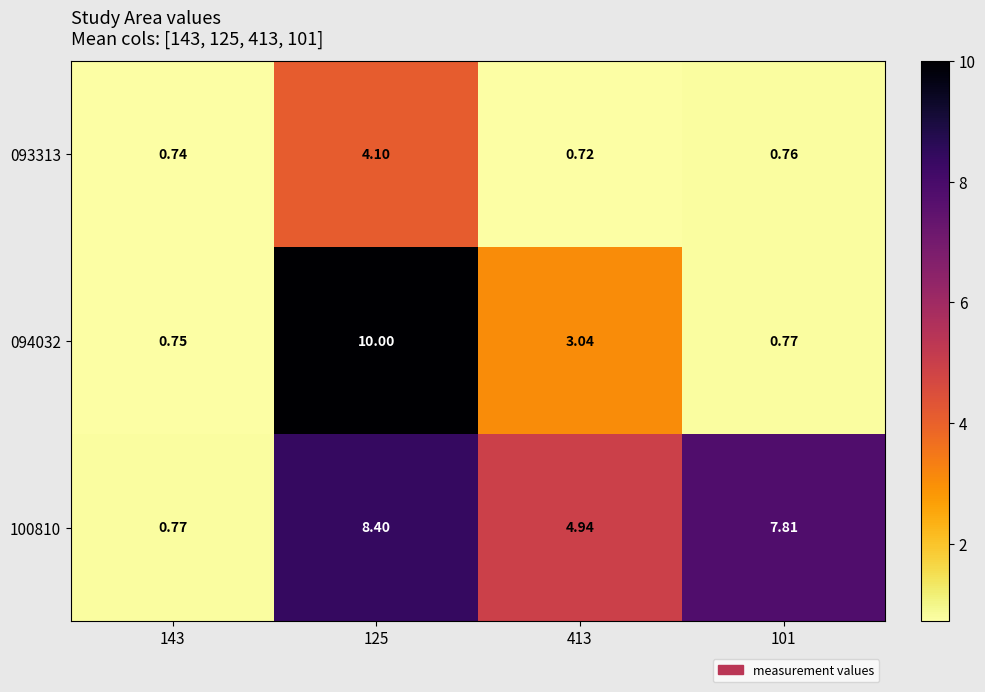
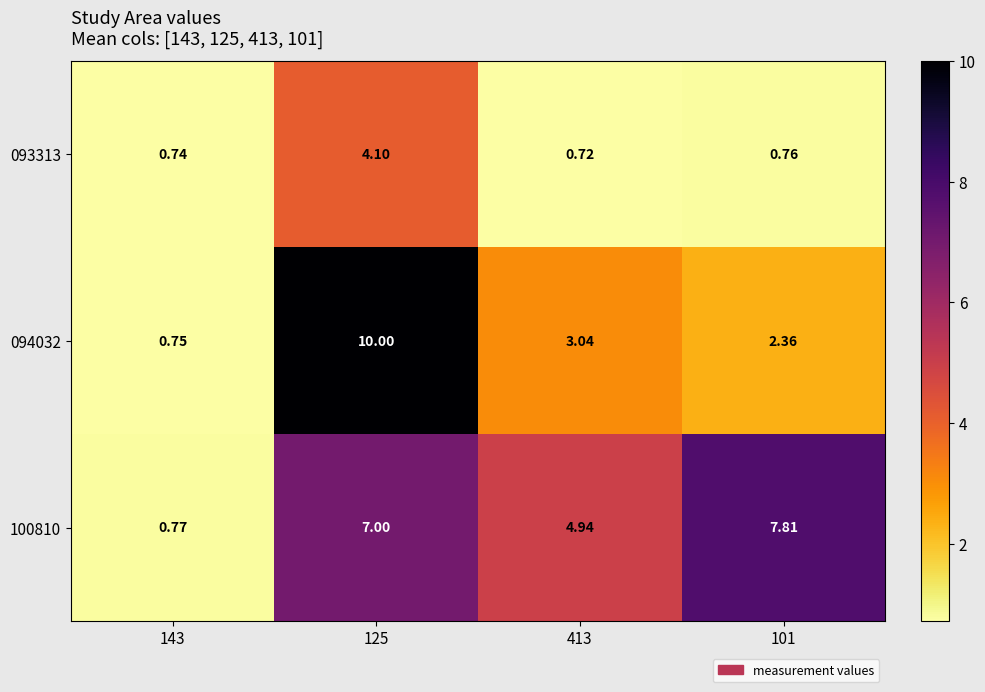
  {
    "093313": {
      "143": 0.74,
      "125": 4.10,
      "413": 0.72,
      "101": 0.76
    },
    "094032": {
      "143": 0.75,
      "125": 10.00,
      "413": 3.04,
-     "101": 0.77
+     "101": 2.36
    },
    "100810": {
      "143": 0.77,
-     "125": 8.40,
+     "125": 7.00,
      "413": 4.94,
      "101": 7.81
    }
  }
